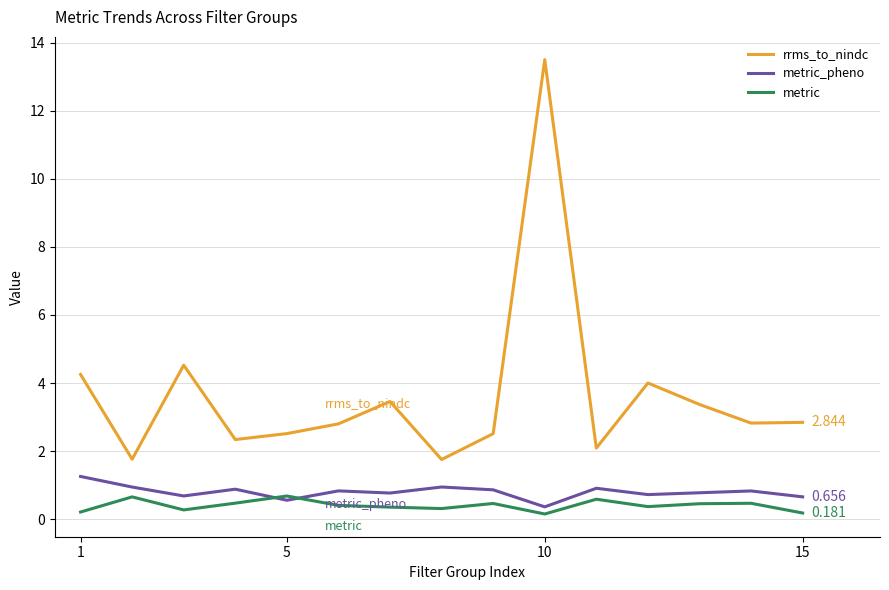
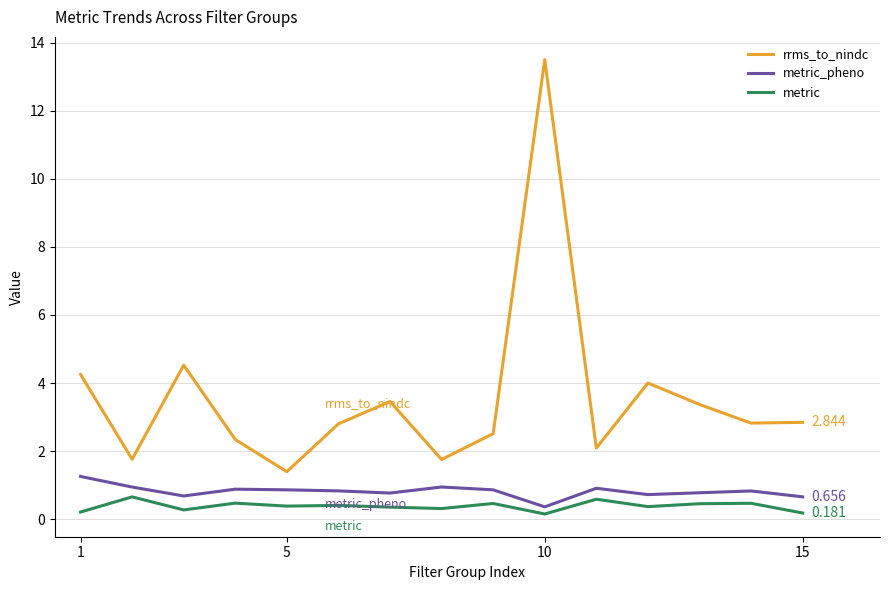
  {
    "rrms_to_nindc": {
      "1": 4.3,
-     "5": 2.5,
+     "5": 1.4,
      "10": 13.5
    },
    "metric_pheno": {
      "1": 1.3,
-     "5": 0.6,
+     "5": 0.9,
      "10": 0.4
    },
    "metric": {
      "1": 0.2,
-     "5": 0.7,
+     "5": 0.4,
      "10": 0.2
    }
  }
